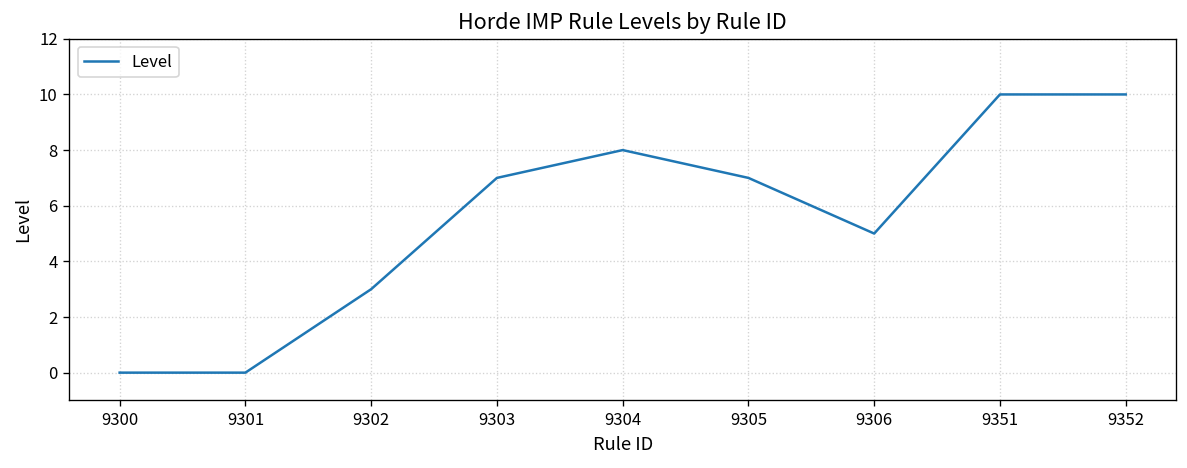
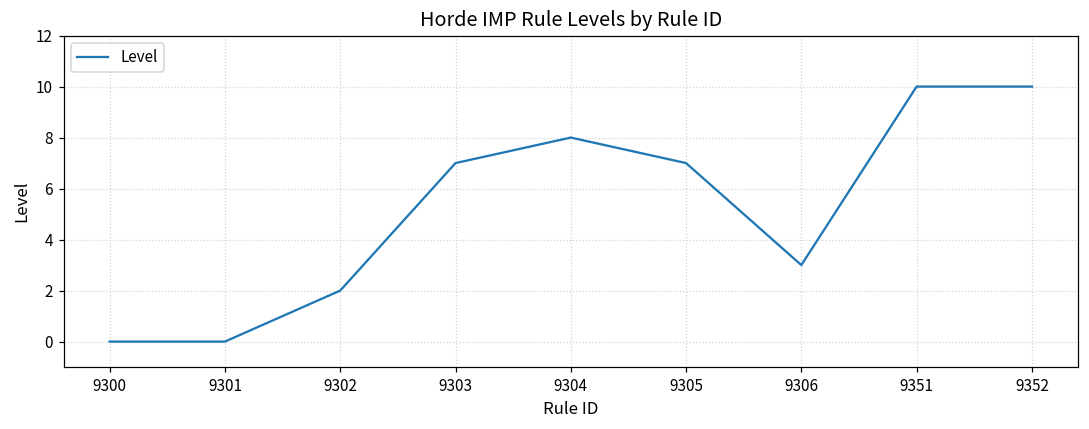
  {
    "9300": 0,
    "9301": 0,
-   "9302": 3,
+   "9302": 2,
    "9303": 7,
    "9304": 8,
    "9305": 7,
-   "9306": 5,
+   "9306": 3,
    "9351": 10,
    "9352": 10
  }
